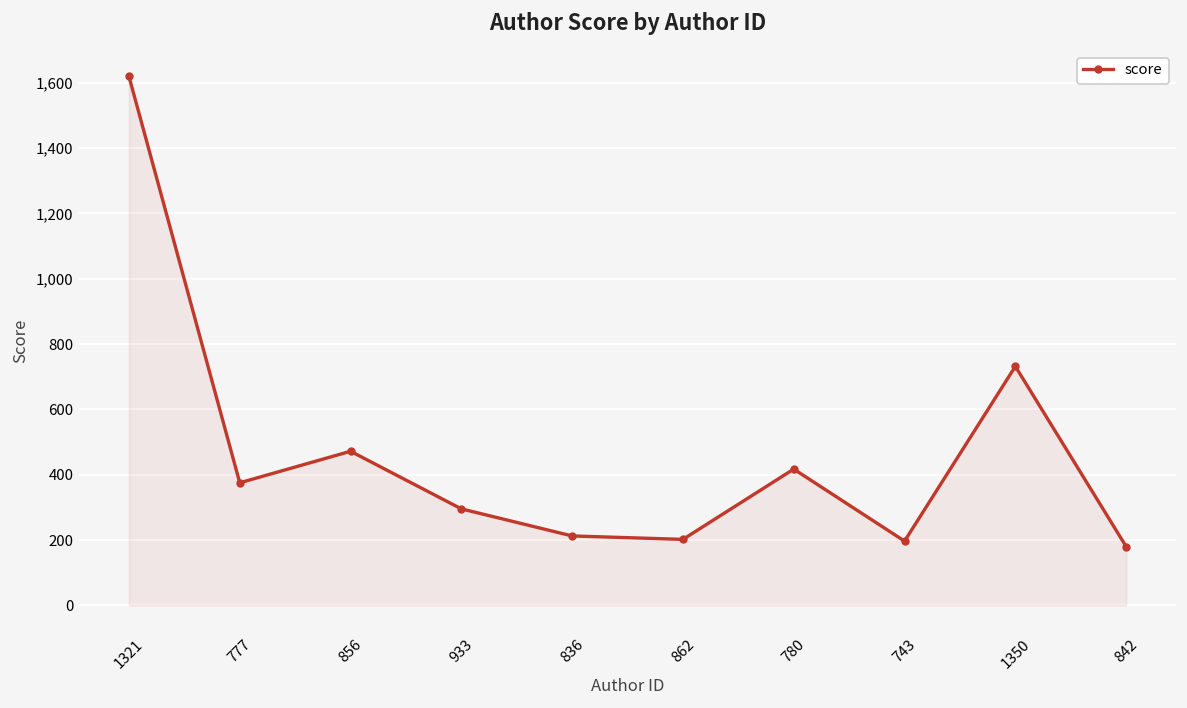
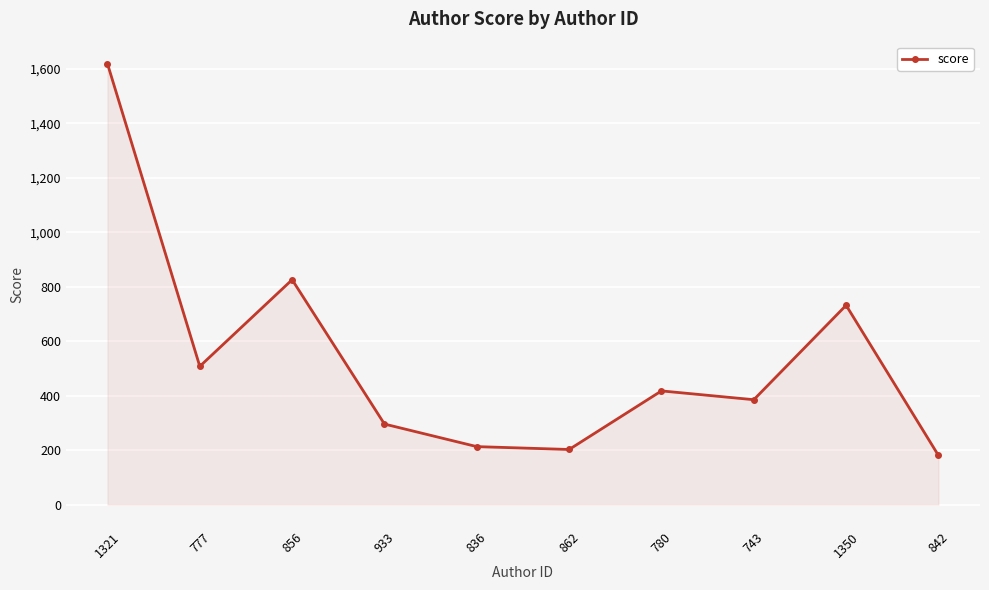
  {
    "1321": "1,620",
-   "777": "380",
-   "856": "470",
+   "777": "510",
+   "856": "830",
    "933": "300",
    "836": "210",
    "862": "200",
    "780": "420",
-   "743": "200",
+   "743": "390",
    "1350": "730",
    "842": "180"
  }
